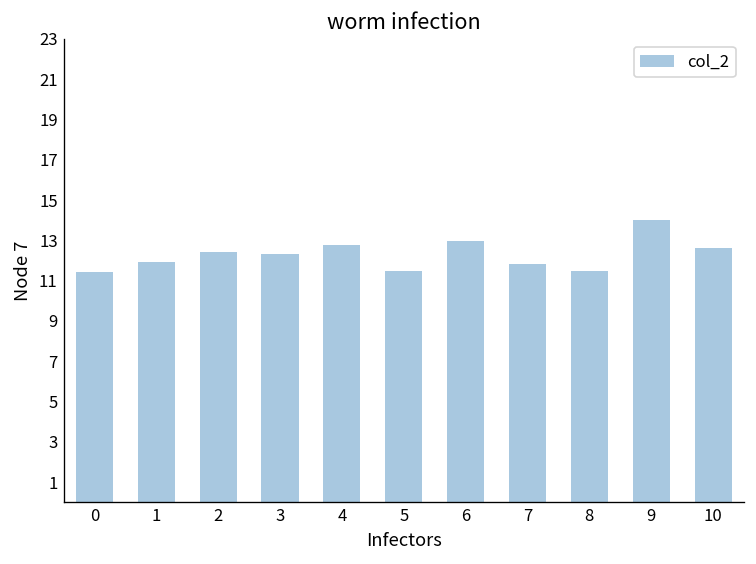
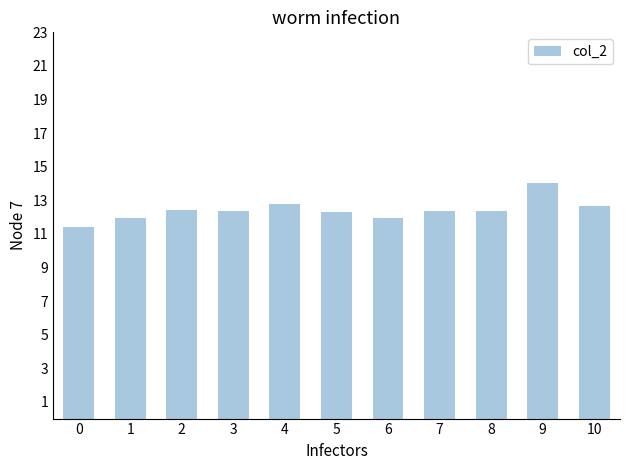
  {
    "0": 11.4,
    "1": 11.9,
    "2": 12.4,
    "3": 12.3,
    "4": 12.8,
-   "5": 11.5,
-   "6": 13.0,
-   "7": 11.8,
-   "8": 11.5,
+   "5": 12.3,
+   "6": 12.0,
+   "7": 12.4,
+   "8": 12.4,
    "9": 14.0,
    "10": 12.6
  }
